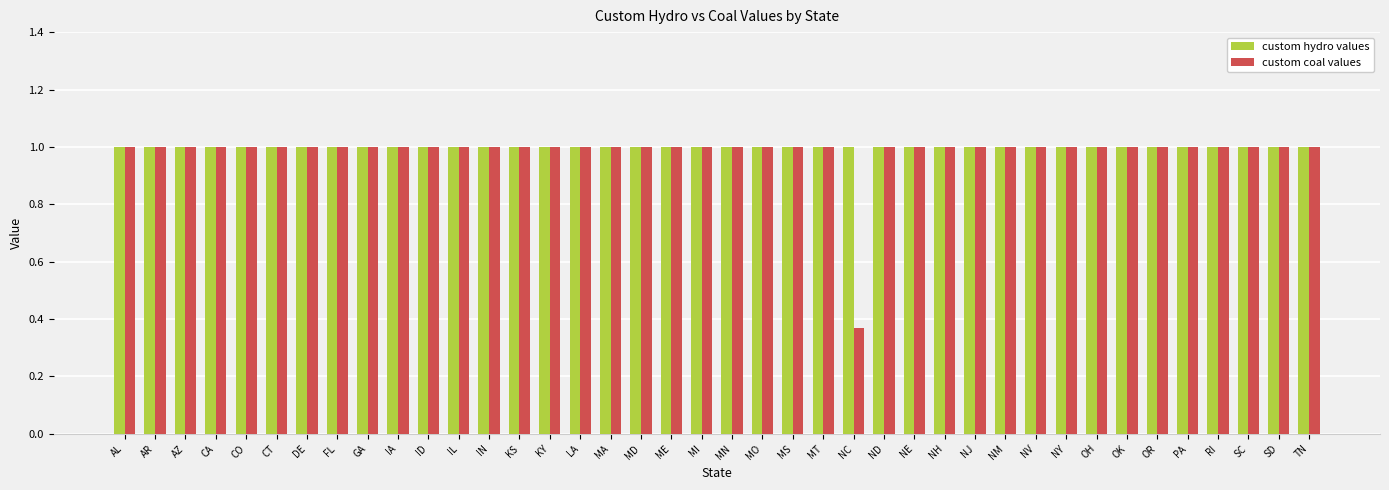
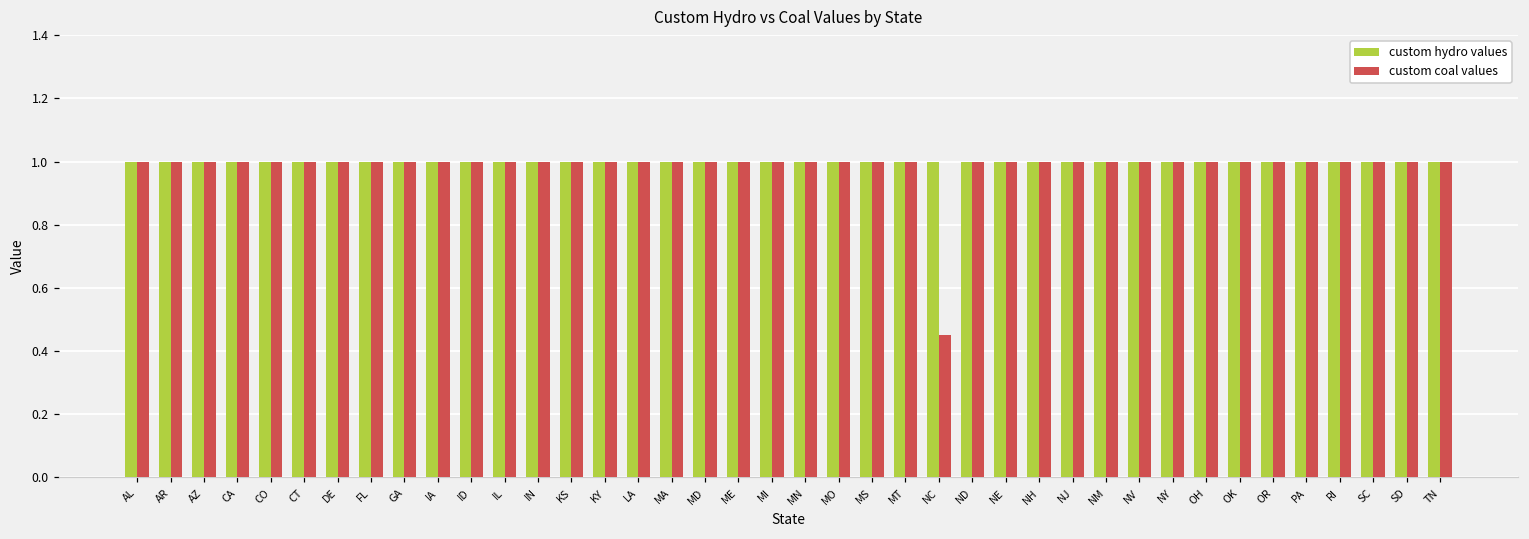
  {
    "custom hydro values": {
      "AL": 1.00,
      "AR": 1.00,
      "AZ": 1.00,
      "CA": 1.00,
      "CO": 1.00,
      "CT": 1.00,
      "DE": 1.00,
      "FL": 1.00,
      "GA": 1.00,
      "IA": 1.00,
      "ID": 1.00,
      "IL": 1.00,
      "IN": 1.00,
      "KS": 1.00,
      "KY": 1.00,
      "LA": 1.00,
      "MA": 1.00,
      "MD": 1.00,
      "ME": 1.00,
      "MI": 1.00,
      "MN": 1.00,
      "MO": 1.00,
      "MS": 1.00,
      "MT": 1.00,
      "NC": 1.00,
      "ND": 1.00,
      "NE": 1.00,
      "NH": 1.00,
      "NJ": 1.00,
      "NM": 1.00,
      "NV": 1.00,
      "NY": 1.00,
      "OH": 1.00,
      "OK": 1.00,
      "OR": 1.00,
      "PA": 1.00,
      "RI": 1.00,
      "SC": 1.00,
      "SD": 1.00,
      "TN": 1.00
    },
    "custom coal values": {
      "AL": 1.00,
      "AR": 1.00,
      "AZ": 1.00,
      "CA": 1.00,
      "CO": 1.00,
      "CT": 1.00,
      "DE": 1.00,
      "FL": 1.00,
      "GA": 1.00,
      "IA": 1.00,
      "ID": 1.00,
      "IL": 1.00,
      "IN": 1.00,
      "KS": 1.00,
      "KY": 1.00,
      "LA": 1.00,
      "MA": 1.00,
      "MD": 1.00,
      "ME": 1.00,
      "MI": 1.00,
      "MN": 1.00,
      "MO": 1.00,
      "MS": 1.00,
      "MT": 1.00,
-     "NC": 0.37,
+     "NC": 0.45,
      "ND": 1.00,
      "NE": 1.00,
      "NH": 1.00,
      "NJ": 1.00,
      "NM": 1.00,
      "NV": 1.00,
      "NY": 1.00,
      "OH": 1.00,
      "OK": 1.00,
      "OR": 1.00,
      "PA": 1.00,
      "RI": 1.00,
      "SC": 1.00,
      "SD": 1.00,
      "TN": 1.00
    }
  }
